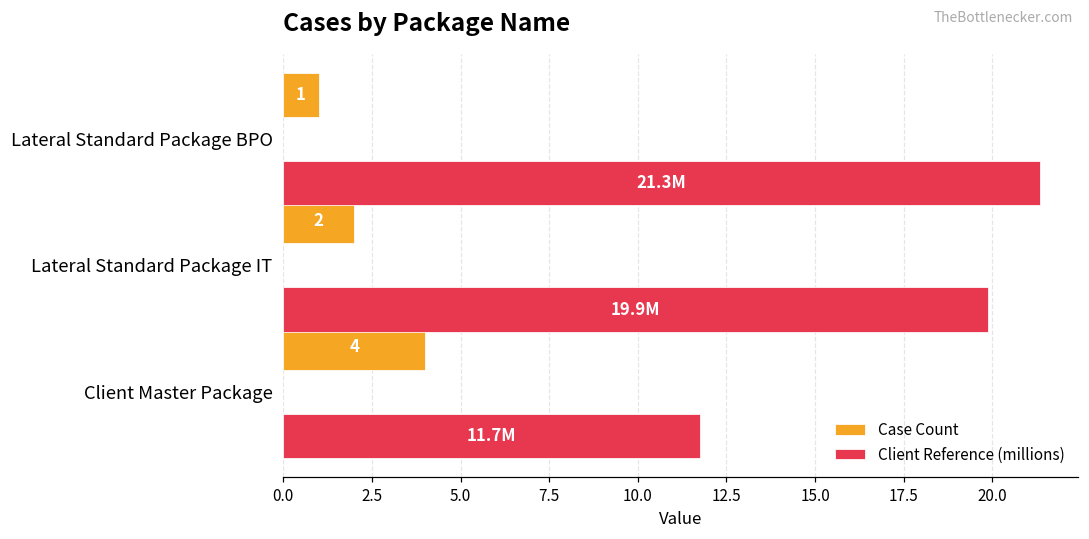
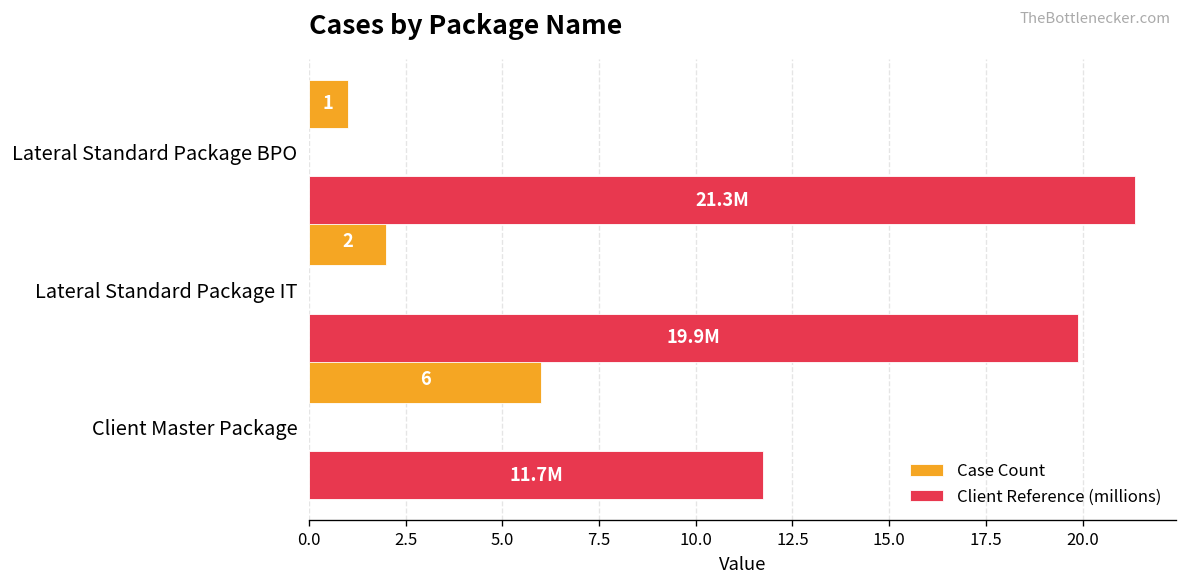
  {
    "Case Count": {
      "Lateral Standard Package BPO": "1",
      "Lateral Standard Package IT": "2",
-     "Client Master Package": "4"
+     "Client Master Package": "6"
    },
    "Client Reference (millions)": {
      "Lateral Standard Package BPO": "21.3M",
      "Lateral Standard Package IT": "19.9M",
      "Client Master Package": "11.7M"
    }
  }
